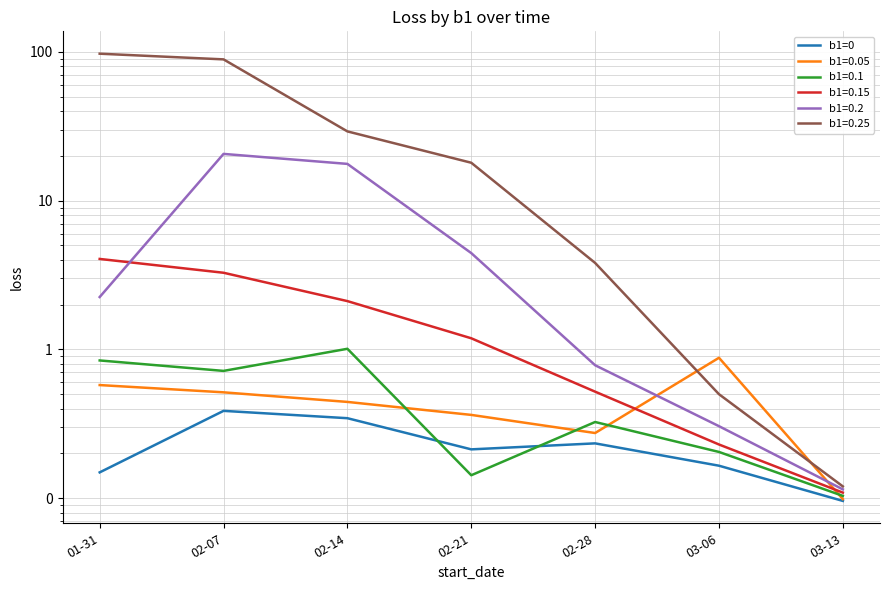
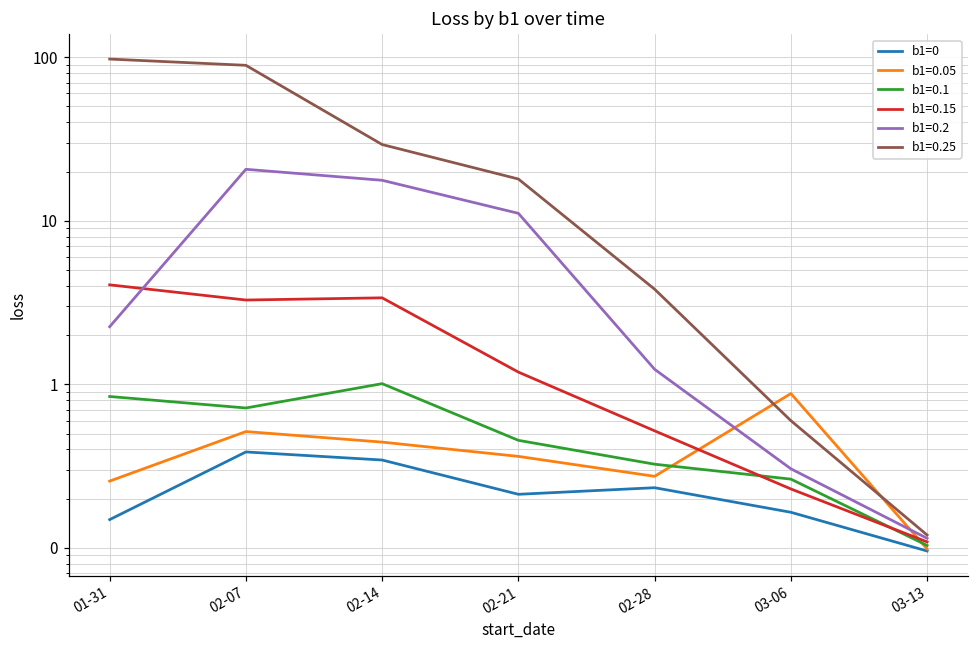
  {
    "b1=0": {
      "01-31": 0.15,
      "02-07": 0.39,
      "02-14": 0.34,
      "02-21": 0.21,
      "02-28": 0.23,
      "03-06": 0.17
    },
    "b1=0.05": {
-     "01-31": 0.58,
+     "01-31": 0.26,
      "02-07": 0.51,
      "02-14": 0.44,
      "02-21": 0.36,
      "02-28": 0.27,
      "03-06": 0.9
    },
    "b1=0.1": {
      "01-31": 0.8,
      "02-07": 0.7,
      "02-14": 1.0,
-     "02-21": 0.14,
+     "02-21": 0.45,
      "02-28": 0.33,
-     "03-06": 0.20,
+     "03-06": 0.26,
      "03-13": 0.10
    },
    "b1=0.15": {
      "01-31": 4.1,
      "02-07": 3.3,
-     "02-14": 2.1,
+     "02-14": 3.4,
      "02-21": 1.2,
      "02-28": 0.5,
      "03-06": 0.23,
      "03-13": 0.11
    },
    "b1=0.2": {
      "01-31": 2.3,
      "02-07": 21,
      "02-14": 18,
-     "02-21": 4.4,
-     "02-28": 0.8,
+     "02-21": 11,
+     "02-28": 1.2,
      "03-06": 0.3,
      "03-13": 0.11
    },
    "b1=0.25": {
      "01-31": 100,
      "02-07": 90,
      "02-14": 29,
      "02-21": 18,
      "02-28": 3.8,
-     "03-06": 0.5,
+     "03-06": 0.6,
      "03-13": 0.12
    }
  }
